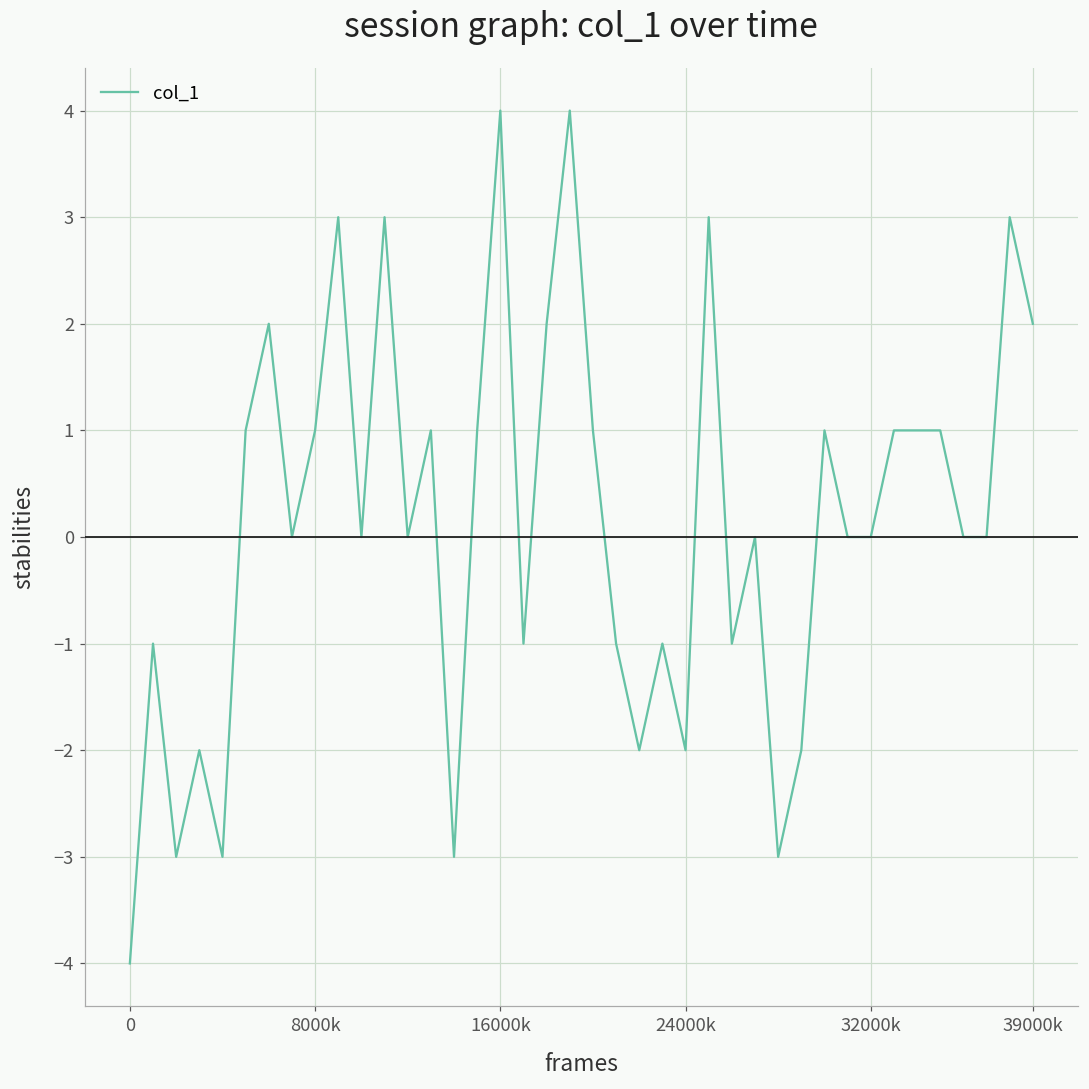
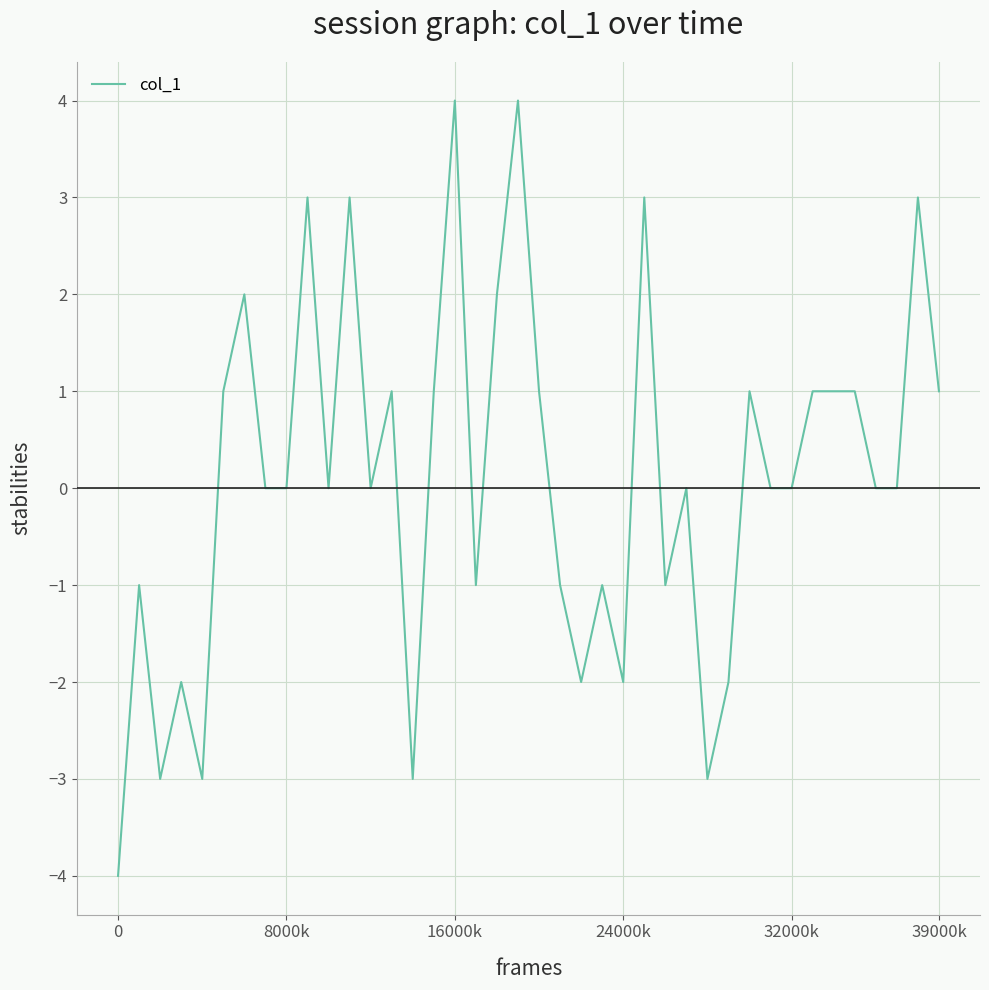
  {
    "0": -4,
-   "8000k": 1,
+   "8000k": 0,
    "16000k": 4,
    "24000k": -2,
    "32000k": 0,
-   "39000k": 2
+   "39000k": 1
  }
